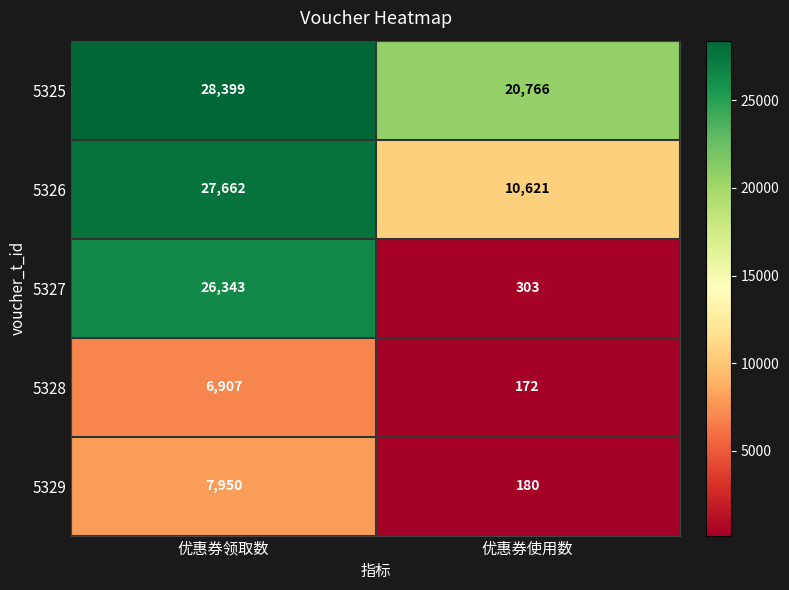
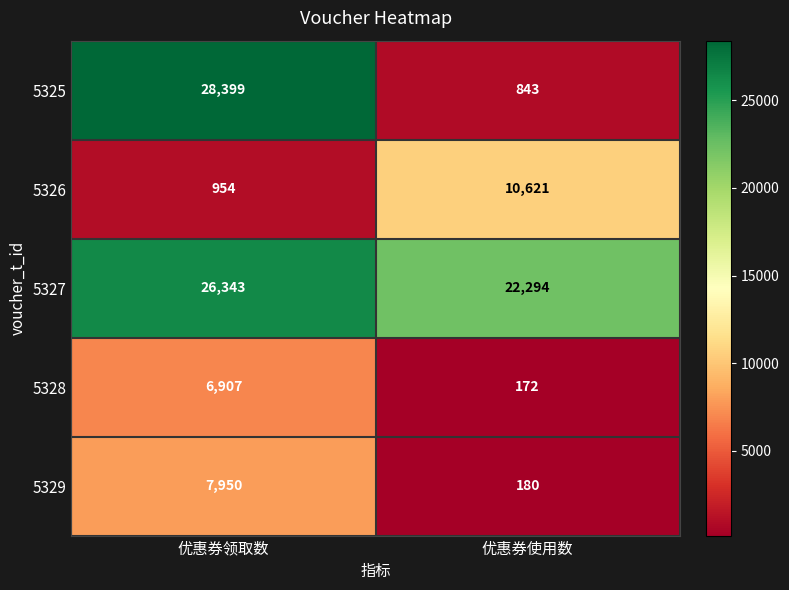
  {
    "5325": {
      "优惠券领取数": "28,399",
-     "优惠券使用数": "20,766"
+     "优惠券使用数": "843"
    },
    "5326": {
-     "优惠券领取数": "27,662",
+     "优惠券领取数": "954",
      "优惠券使用数": "10,621"
    },
    "5327": {
      "优惠券领取数": "26,343",
-     "优惠券使用数": "303"
+     "优惠券使用数": "22,294"
    },
    "5328": {
      "优惠券领取数": "6,907",
      "优惠券使用数": "172"
    },
    "5329": {
      "优惠券领取数": "7,950",
      "优惠券使用数": "180"
    }
  }
